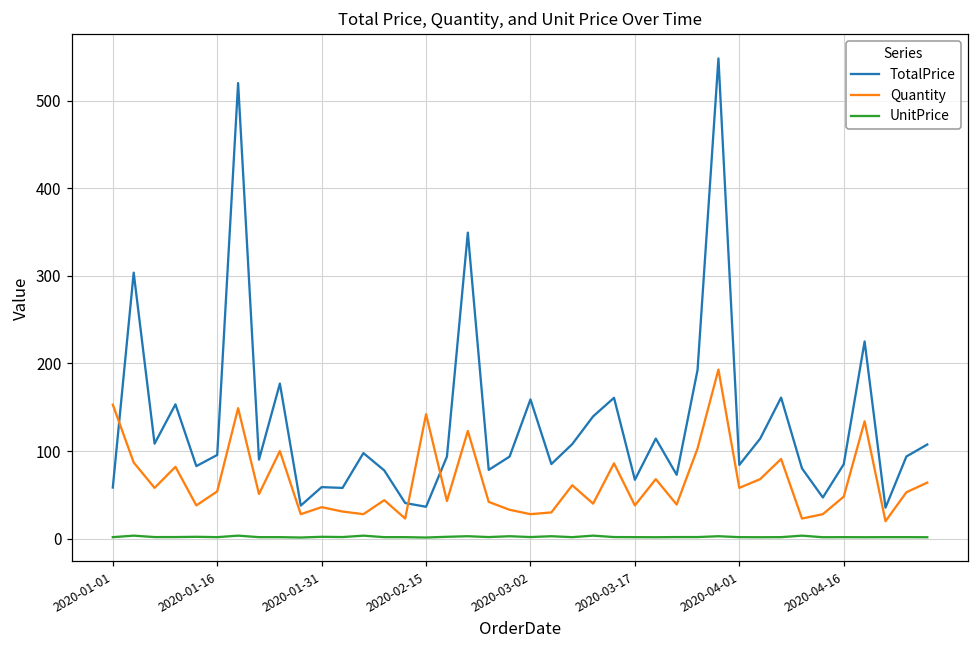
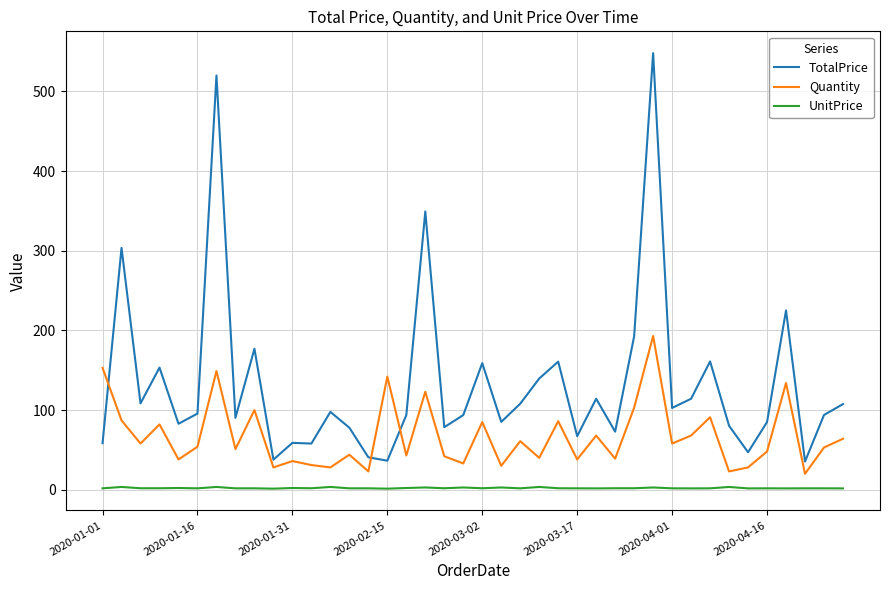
  {
    "TotalPrice": {
      "2020-01-01": 60,
      "2020-01-16": 100,
      "2020-01-31": 60,
      "2020-02-15": 40,
      "2020-03-02": 160,
      "2020-03-17": 70,
-     "2020-04-01": 80,
+     "2020-04-01": 100,
      "2020-04-16": 80
    },
    "Quantity": {
      "2020-01-01": 150,
      "2020-01-16": 50,
      "2020-01-31": 40,
      "2020-02-15": 140,
-     "2020-03-02": 30,
+     "2020-03-02": 90,
      "2020-03-17": 40,
      "2020-04-01": 60,
      "2020-04-16": 50
    },
    "UnitPrice": {
      "2020-01-01": 0,
      "2020-01-16": 0,
      "2020-01-31": 0,
      "2020-02-15": 0,
      "2020-03-02": 0,
      "2020-03-17": 0,
      "2020-04-01": 0,
      "2020-04-16": 0
    }
  }
